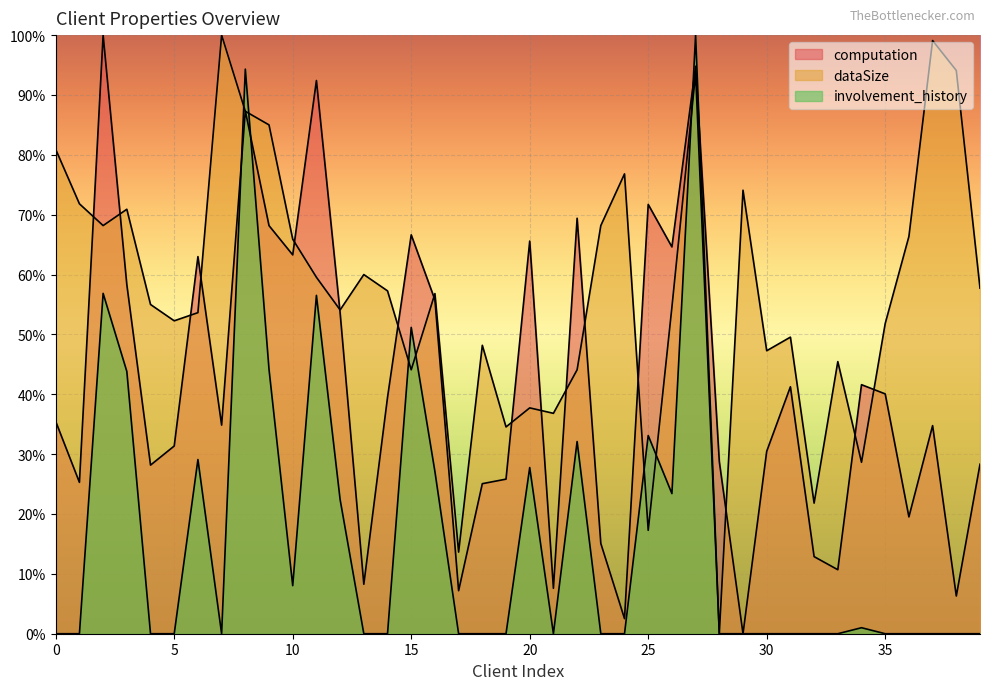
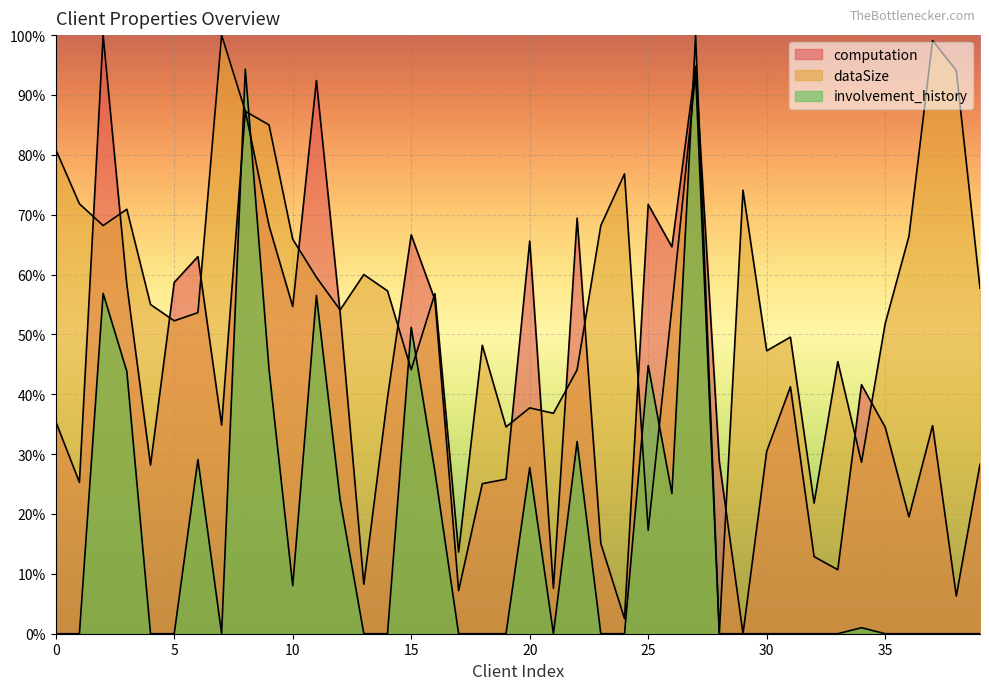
  {
    "computation": {
      "0": "35%",
-     "5": "31%",
-     "10": "63%",
+     "5": "59%",
+     "10": "55%",
      "15": "67%",
      "20": "66%",
      "25": "72%",
      "30": "30%",
-     "35": "40%"
+     "35": "34%"
    },
    "dataSize": {
      "0": "81%",
      "5": "52%",
      "10": "66%",
      "15": "44%",
      "20": "38%",
      "25": "17%",
      "30": "47%",
      "35": "52%"
    },
    "involvement_history": {
      "0": "0%",
      "5": "0%",
      "10": "8%",
      "15": "51%",
      "20": "28%",
-     "25": "33%",
+     "25": "45%",
      "30": "0%",
      "35": "0%"
    }
  }
